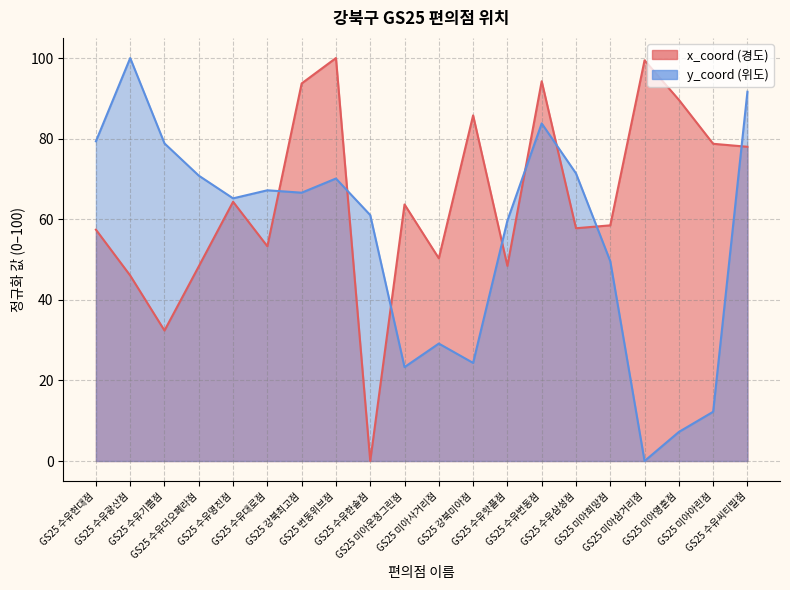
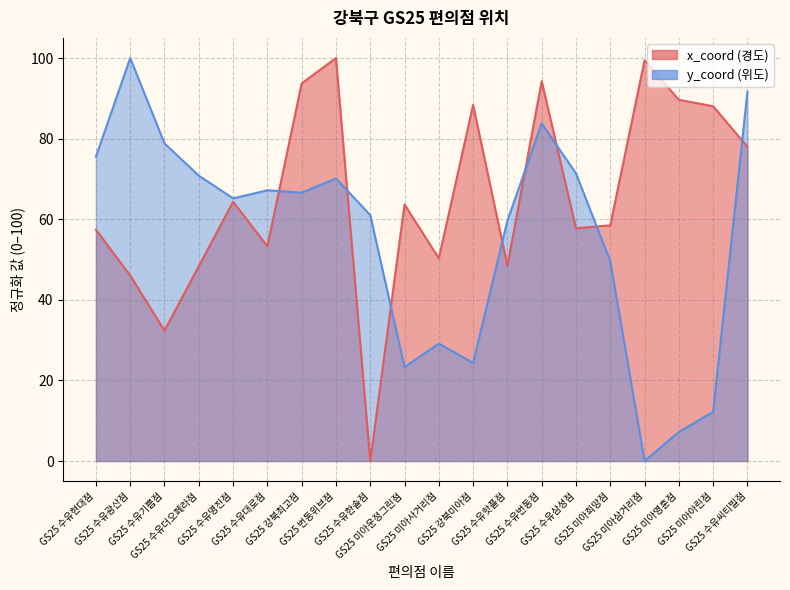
  {
    "x_coord (경도)": {
      "GS25 수유현대점": 57,
      "GS25 수유광산점": 46,
      "GS25 수유기쁨점": 32,
      "GS25 수유더오페라점": 48,
      "GS25 수유명진점": 64,
      "GS25 수유대로점": 53,
      "GS25 강북최고점": 94,
      "GS25 번동위브점": 100,
      "GS25 수유한솔점": 0,
      "GS25 미아운정그린점": 64,
      "GS25 미아사거리점": 50,
-     "GS25 강북미아점": 86,
+     "GS25 강북미아점": 88,
      "GS25 수유핫플점": 48,
      "GS25 수유번동점": 94,
      "GS25 수유삼성점": 58,
      "GS25 미아희망점": 58,
      "GS25 미아삼거리점": 99,
      "GS25 미아영훈점": 90,
-     "GS25 미아아린점": 79,
+     "GS25 미아아린점": 88,
      "GS25 수유씨티빌점": 78
    },
    "y_coord (위도)": {
-     "GS25 수유현대점": 79,
+     "GS25 수유현대점": 76,
      "GS25 수유광산점": 100,
      "GS25 수유기쁨점": 79,
      "GS25 수유더오페라점": 71,
      "GS25 수유명진점": 65,
      "GS25 수유대로점": 67,
      "GS25 강북최고점": 67,
      "GS25 번동위브점": 70,
      "GS25 수유한솔점": 61,
      "GS25 미아운정그린점": 23,
      "GS25 미아사거리점": 29,
      "GS25 강북미아점": 24,
      "GS25 수유핫플점": 60,
      "GS25 수유번동점": 84,
      "GS25 수유삼성점": 71,
      "GS25 미아희망점": 50,
      "GS25 미아삼거리점": 0,
      "GS25 미아영훈점": 7,
      "GS25 미아아린점": 12,
      "GS25 수유씨티빌점": 92
    }
  }
